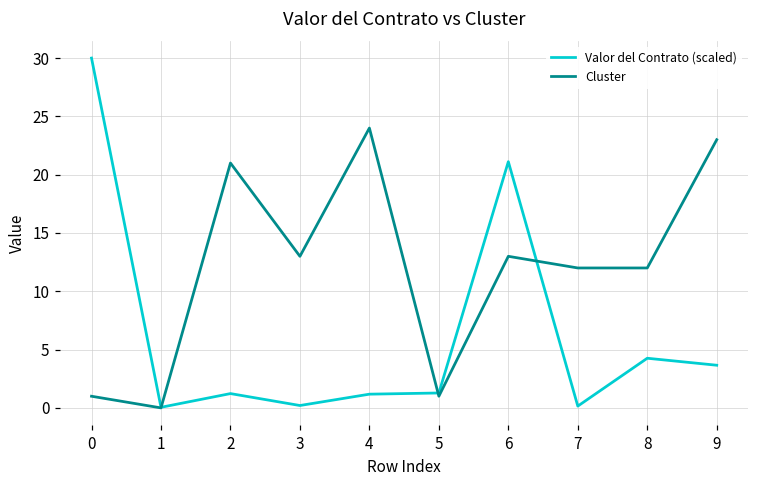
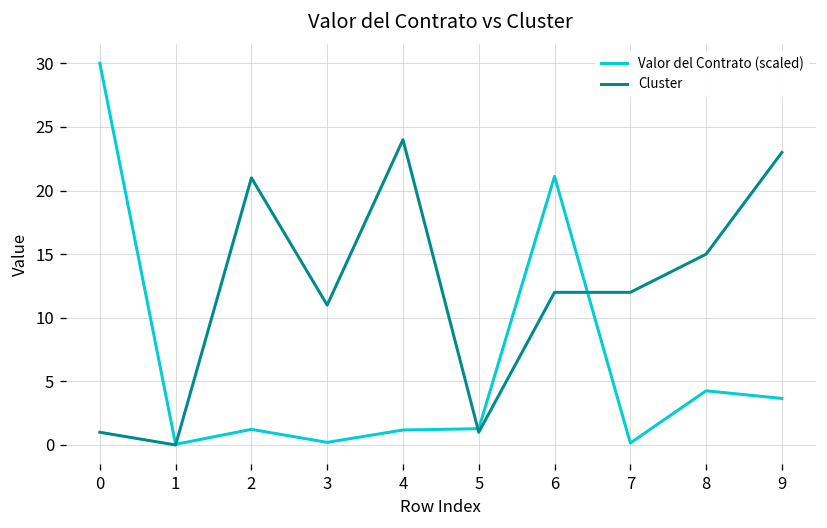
  {
    "Valor del Contrato (scaled)": {
      "0": 30,
      "2": 1,
      "3": 0,
      "4": 1,
      "5": 1.3,
      "6": 21,
      "7": 0,
      "8": 4.3,
      "9": 3.7
    },
    "Cluster": {
      "0": 1,
      "2": 21,
-     "3": 13,
+     "3": 11,
      "4": 24,
      "5": 1,
-     "6": 13,
+     "6": 12,
      "7": 12,
-     "8": 12,
+     "8": 15,
      "9": 23
    }
  }
